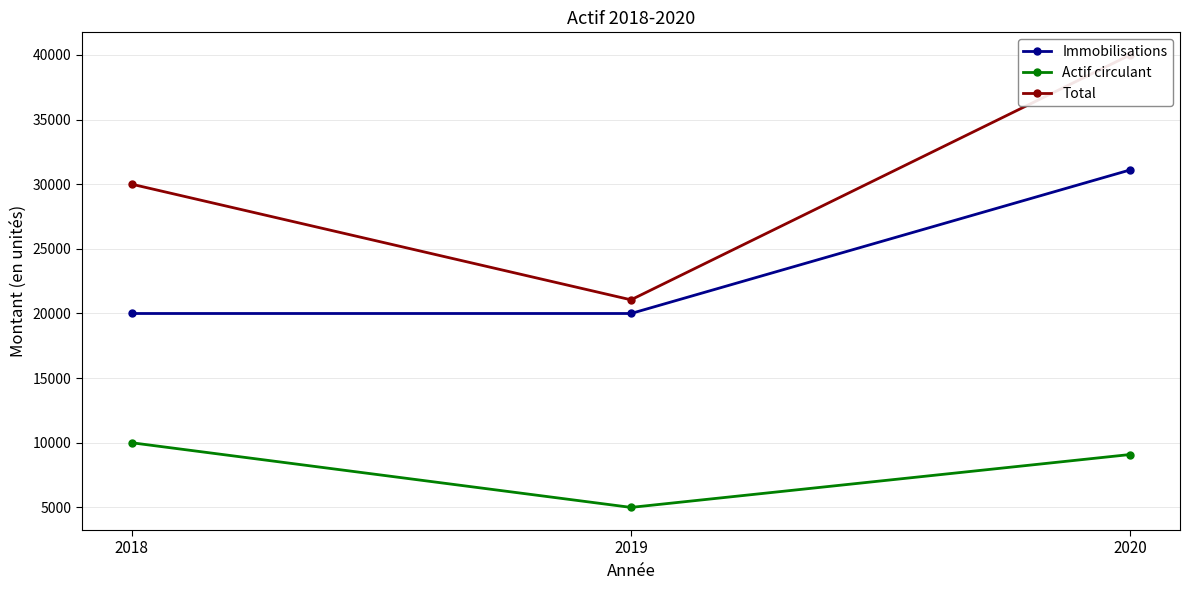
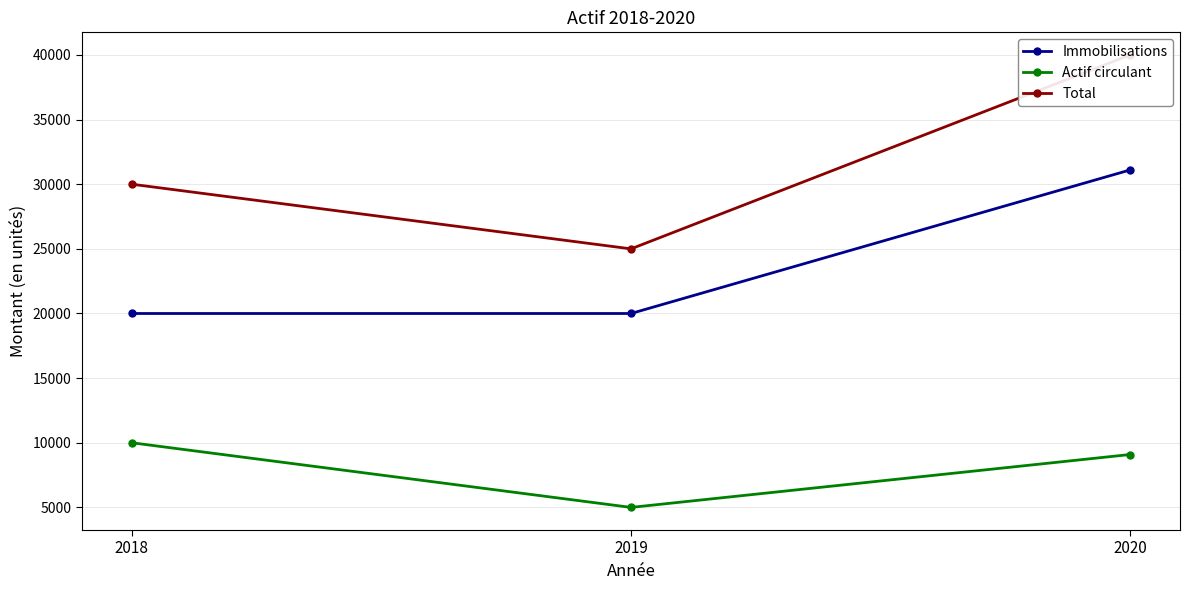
  {
    "Immobilisations": {
      "2018": 20000,
      "2019": 20000,
      "2020": 31100
    },
    "Actif circulant": {
      "2018": 10000,
      "2019": 5000,
      "2020": 9100
    },
    "Total": {
      "2018": 30000,
-     "2019": 21100
+     "2019": 25000
    }
  }
